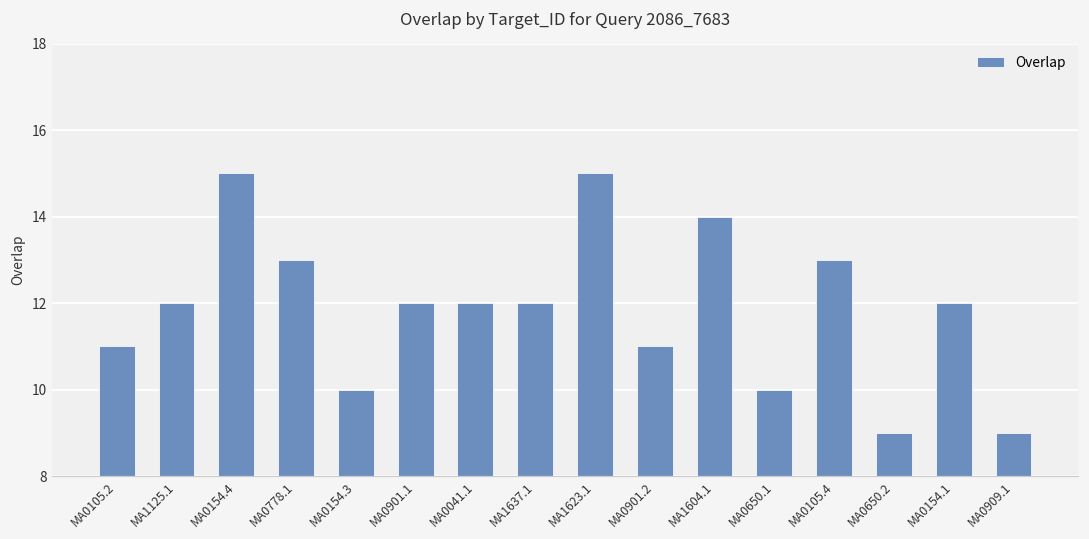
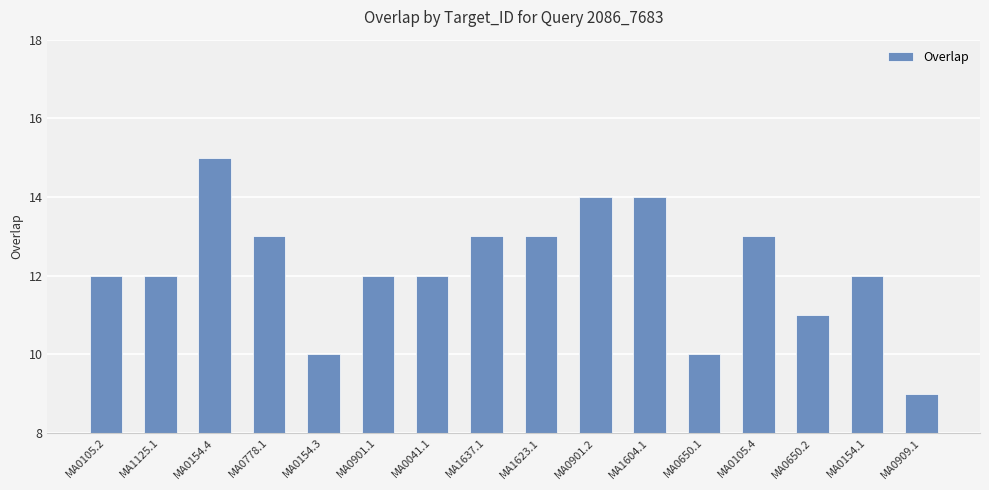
  {
-   "MA0105.2": 11,
+   "MA0105.2": 12,
    "MA1125.1": 12,
    "MA0154.4": 15,
    "MA0778.1": 13,
    "MA0154.3": 10,
    "MA0901.1": 12,
    "MA0041.1": 12,
-   "MA1637.1": 12,
-   "MA1623.1": 15,
-   "MA0901.2": 11,
+   "MA1637.1": 13,
+   "MA1623.1": 13,
+   "MA0901.2": 14,
    "MA1604.1": 14,
    "MA0650.1": 10,
    "MA0105.4": 13,
-   "MA0650.2": 9,
+   "MA0650.2": 11,
    "MA0154.1": 12,
    "MA0909.1": 9
  }
